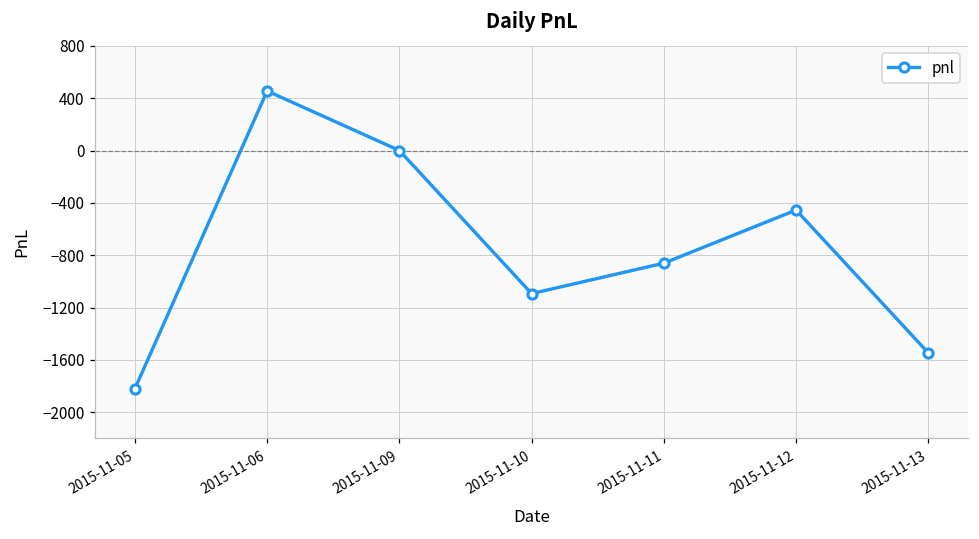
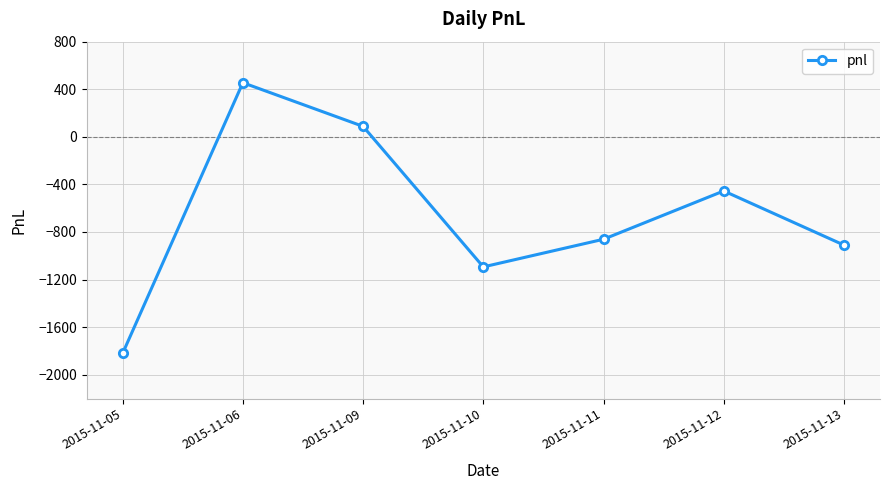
  {
    "2015-11-05": -1820,
    "2015-11-06": 460,
-   "2015-11-09": 0,
+   "2015-11-09": 90,
    "2015-11-10": -1090,
    "2015-11-11": -860,
    "2015-11-12": -460,
-   "2015-11-13": -1550
+   "2015-11-13": -910
  }
